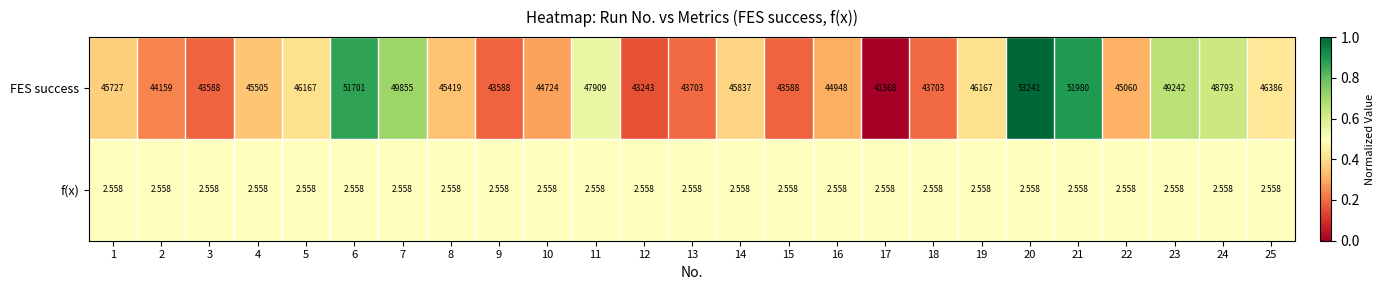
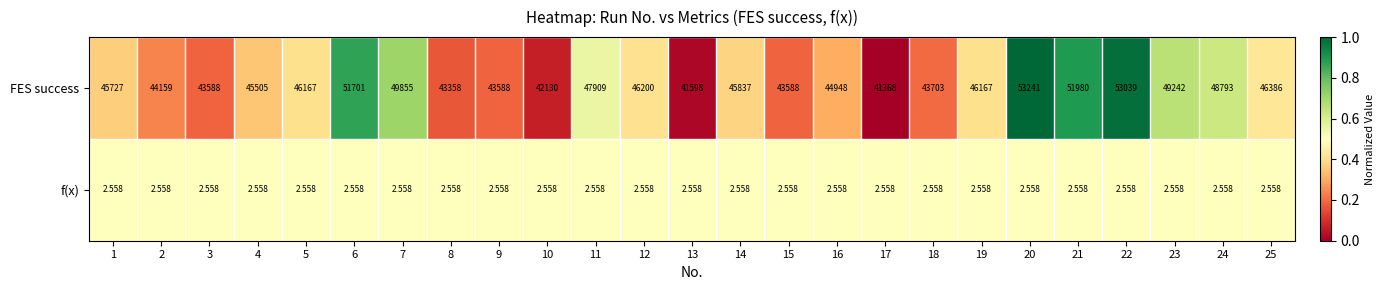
  {
    "FES success": {
      "1": 45727,
      "2": 44159,
      "3": 43588,
      "4": 45505,
      "5": 46167,
      "6": 51701,
      "7": 49855,
-     "8": 45419,
+     "8": 43358,
      "9": 43588,
-     "10": 44724,
+     "10": 42130,
      "11": 47909,
-     "12": 43243,
-     "13": 43703,
+     "12": 46200,
+     "13": 41598,
      "14": 45837,
      "15": 43588,
      "16": 44948,
      "17": 41368,
      "18": 43703,
      "19": 46167,
      "20": 53241,
      "21": 51980,
-     "22": 45060,
+     "22": 53039,
      "23": 49242,
      "24": 48793,
      "25": 46386
    },
    "f(x)": {
      "1": 2.558,
      "2": 2.558,
      "3": 2.558,
      "4": 2.558,
      "5": 2.558,
      "6": 2.558,
      "7": 2.558,
      "8": 2.558,
      "9": 2.558,
      "10": 2.558,
      "11": 2.558,
      "12": 2.558,
      "13": 2.558,
      "14": 2.558,
      "15": 2.558,
      "16": 2.558,
      "17": 2.558,
      "18": 2.558,
      "19": 2.558,
      "20": 2.558,
      "21": 2.558,
      "22": 2.558,
      "23": 2.558,
      "24": 2.558,
      "25": 2.558
    }
  }
